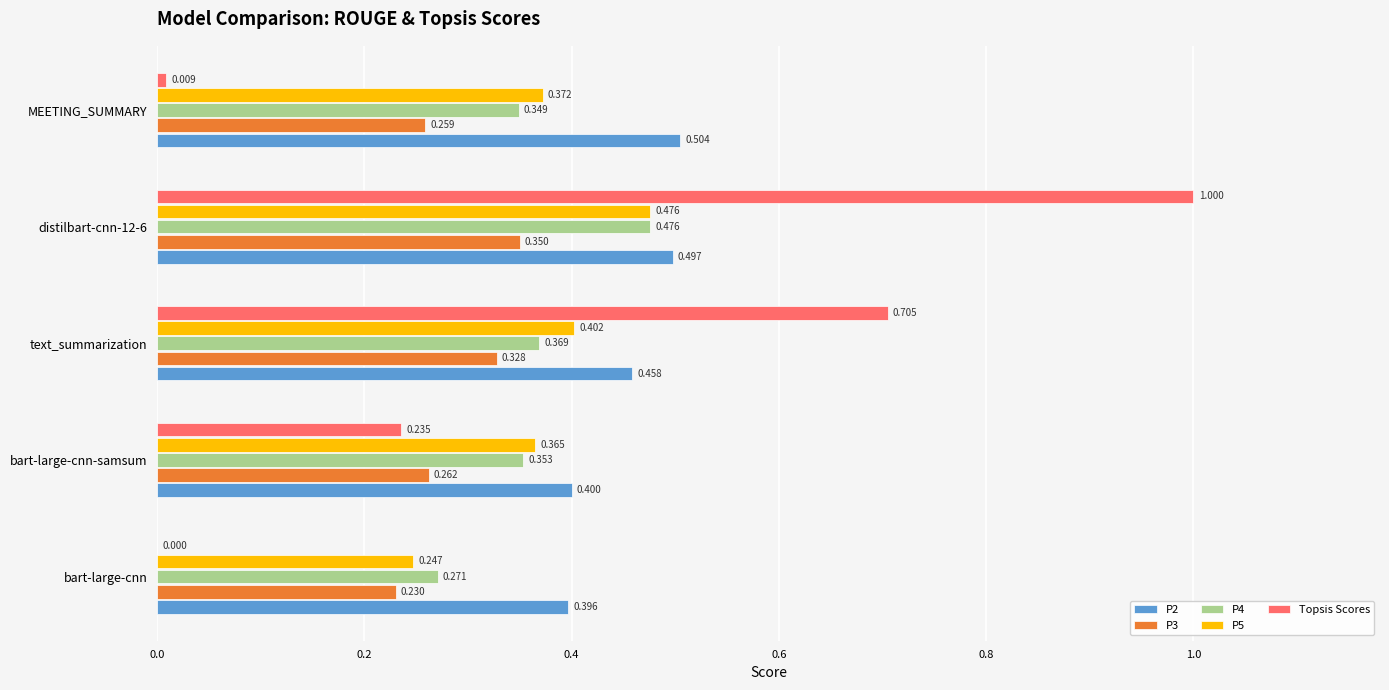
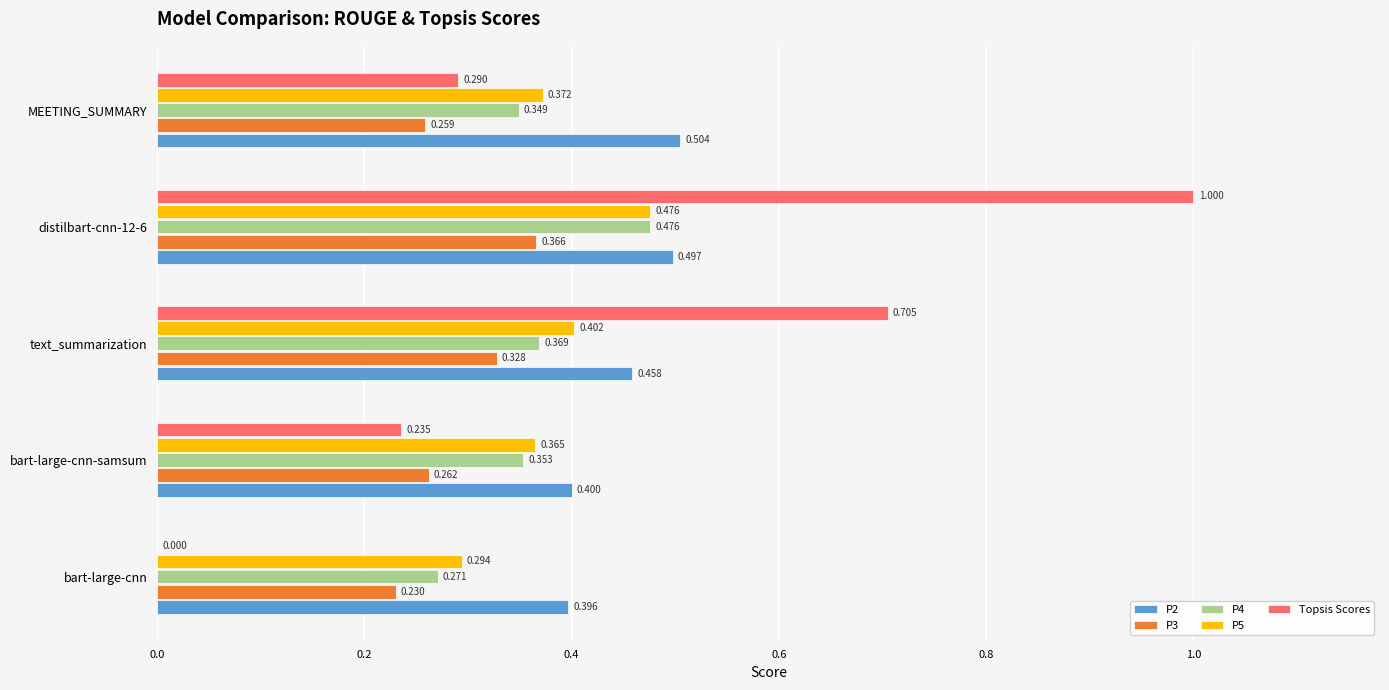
  {
    "P2": {
      "MEETING_SUMMARY": 0.504,
      "distilbart-cnn-12-6": 0.497,
      "text_summarization": 0.458,
      "bart-large-cnn-samsum": 0.400,
      "bart-large-cnn": 0.396
    },
    "P3": {
      "MEETING_SUMMARY": 0.259,
-     "distilbart-cnn-12-6": 0.350,
+     "distilbart-cnn-12-6": 0.366,
      "text_summarization": 0.328,
      "bart-large-cnn-samsum": 0.262,
      "bart-large-cnn": 0.230
    },
    "P4": {
      "MEETING_SUMMARY": 0.349,
      "distilbart-cnn-12-6": 0.476,
      "text_summarization": 0.369,
      "bart-large-cnn-samsum": 0.353,
      "bart-large-cnn": 0.271
    },
    "P5": {
      "MEETING_SUMMARY": 0.372,
      "distilbart-cnn-12-6": 0.476,
      "text_summarization": 0.402,
      "bart-large-cnn-samsum": 0.365,
-     "bart-large-cnn": 0.247
+     "bart-large-cnn": 0.294
    },
    "Topsis Scores": {
-     "MEETING_SUMMARY": 0.009,
+     "MEETING_SUMMARY": 0.290,
      "distilbart-cnn-12-6": 1.000,
      "text_summarization": 0.705,
      "bart-large-cnn-samsum": 0.235,
      "bart-large-cnn": 0.000
    }
  }
